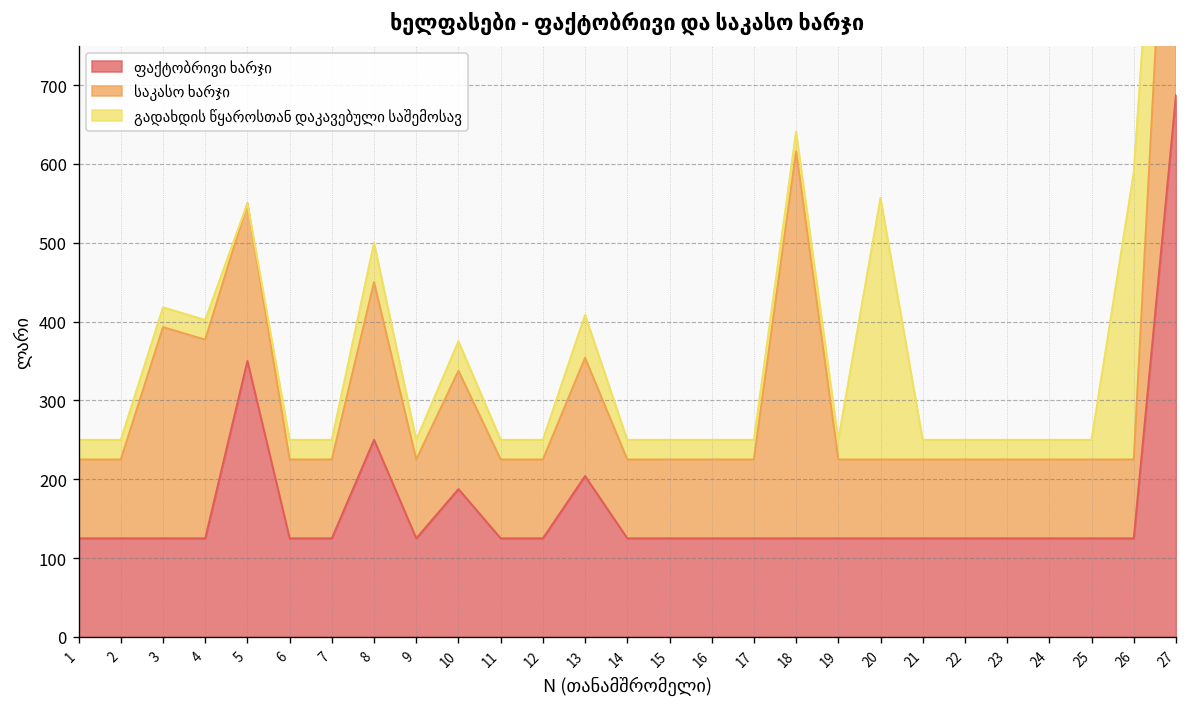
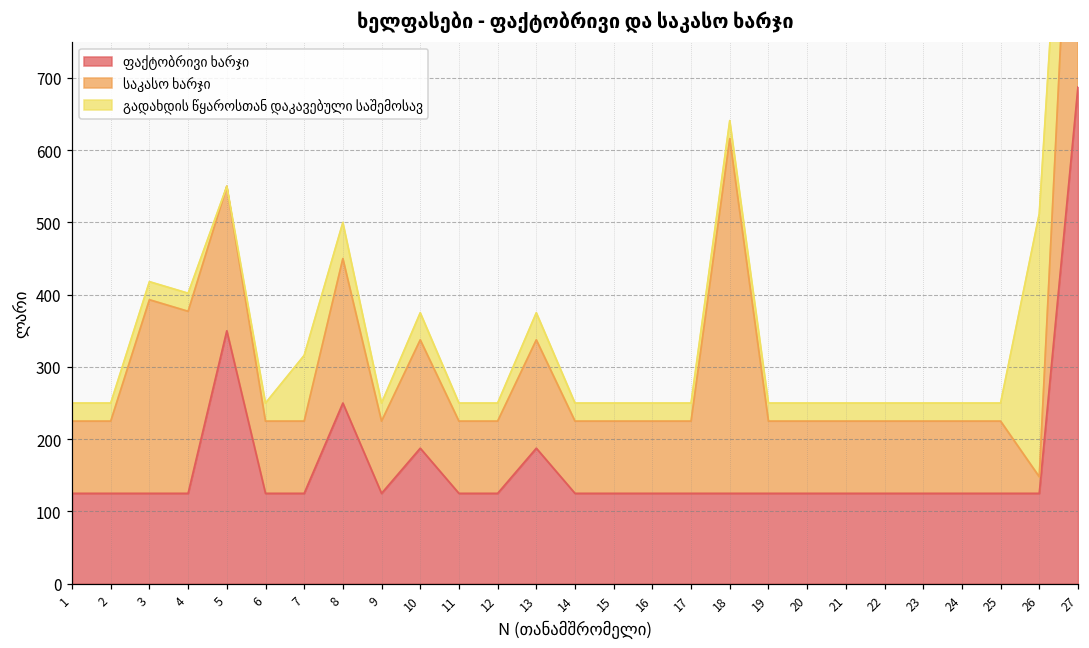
  {
    "ფაქტობრივი ხარჯი": {
      "1": 130,
      "2": 130,
      "3": 130,
      "4": 130,
      "5": 350,
      "6": 130,
      "7": 130,
      "8": 250,
      "9": 130,
      "10": 190,
      "11": 130,
      "12": 130,
-     "13": 200,
+     "13": 190,
      "14": 130,
      "15": 130,
      "16": 130,
      "17": 130,
      "18": 130,
      "19": 130,
      "20": 130,
      "21": 130,
      "22": 130,
      "23": 130,
      "24": 130,
      "25": 130,
      "26": 130,
      "27": 690
    },
    "საკასო ხარჯი": {
      "1": 100,
      "2": 100,
      "3": 270,
      "4": 250,
      "6": 100,
      "7": 100,
      "8": 200,
      "9": 100,
      "10": 150,
      "11": 100,
      "12": 100,
      "13": 150,
      "14": 100,
      "15": 100,
      "16": 100,
      "17": 100,
      "18": 490,
      "19": 100,
      "20": 100,
      "21": 100,
      "22": 100,
      "23": 100,
      "24": 100,
      "25": 100,
-     "26": 100
+     "26": 20
    },
    "გადახდის წყაროსთან დაკავებული საშემოსავ": {
      "1": 30,
      "2": 30,
      "3": 30,
      "4": 30,
      "6": 30,
-     "7": 30,
+     "7": 90,
      "8": 50,
      "9": 30,
      "10": 40,
      "11": 30,
      "12": 30,
-     "13": 50,
+     "13": 40,
      "14": 30,
      "15": 30,
      "16": 30,
      "17": 30,
      "18": 30,
      "19": 30,
-     "20": 330,
+     "20": 30,
      "21": 30,
      "22": 30,
      "23": 30,
      "24": 30,
      "25": 30,
      "26": 360
    }
  }
